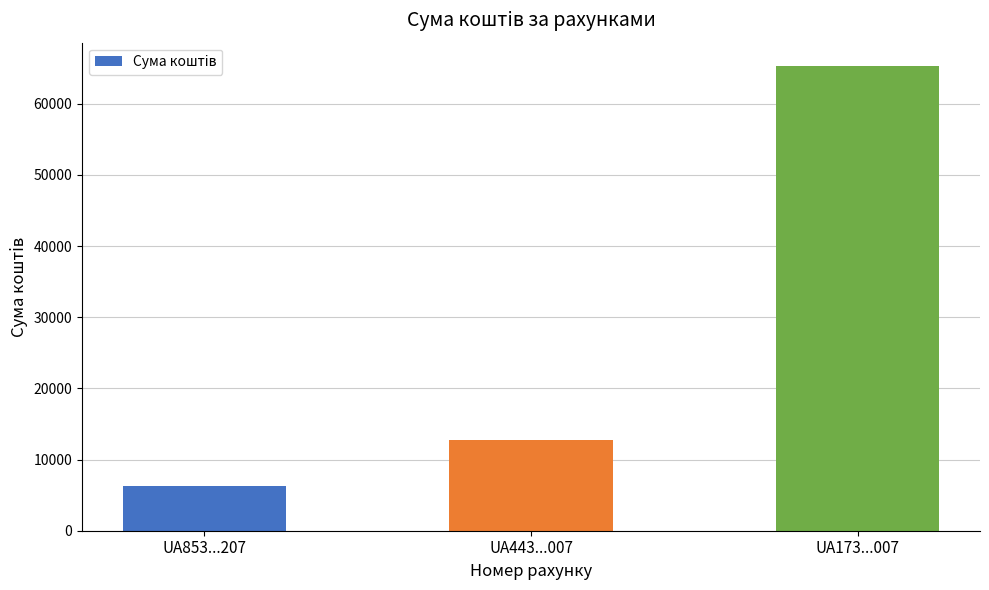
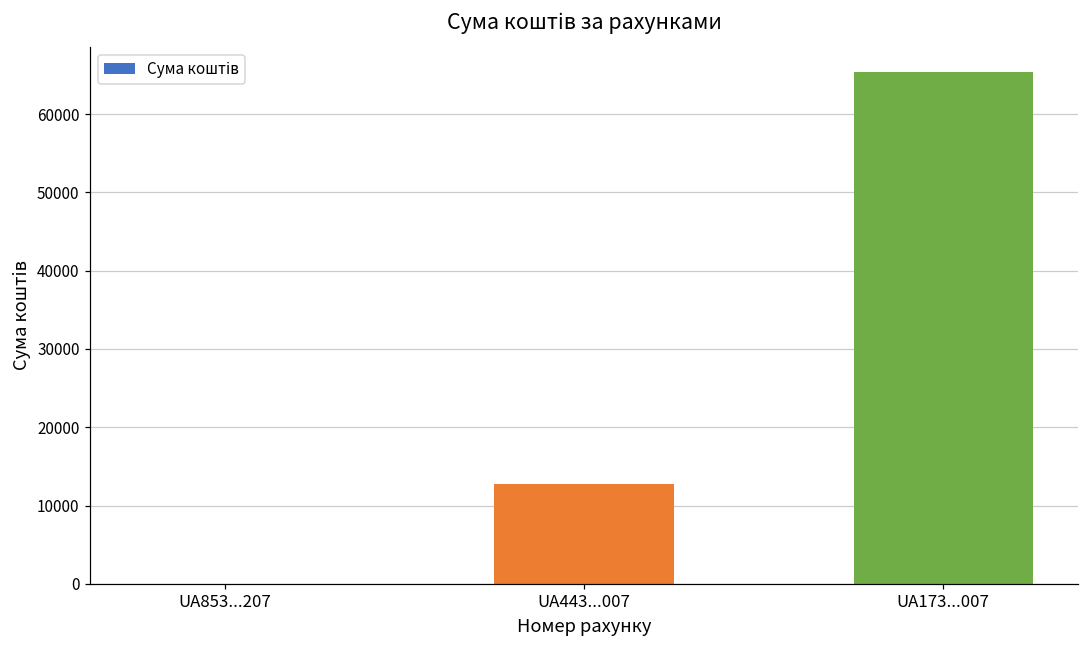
  {
-   "UA853...207": 6000,
+   "UA853...207": 0,
    "UA443...007": 13000,
    "UA173...007": 65000
  }
